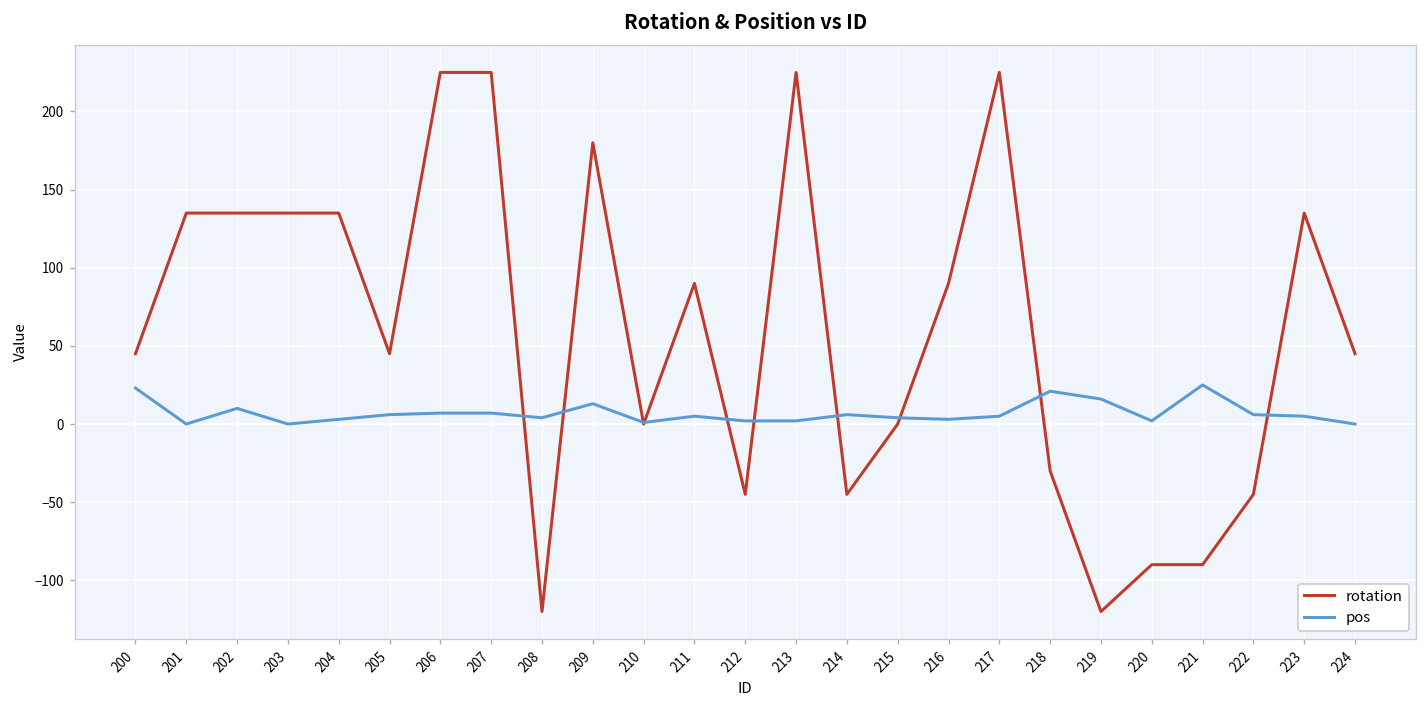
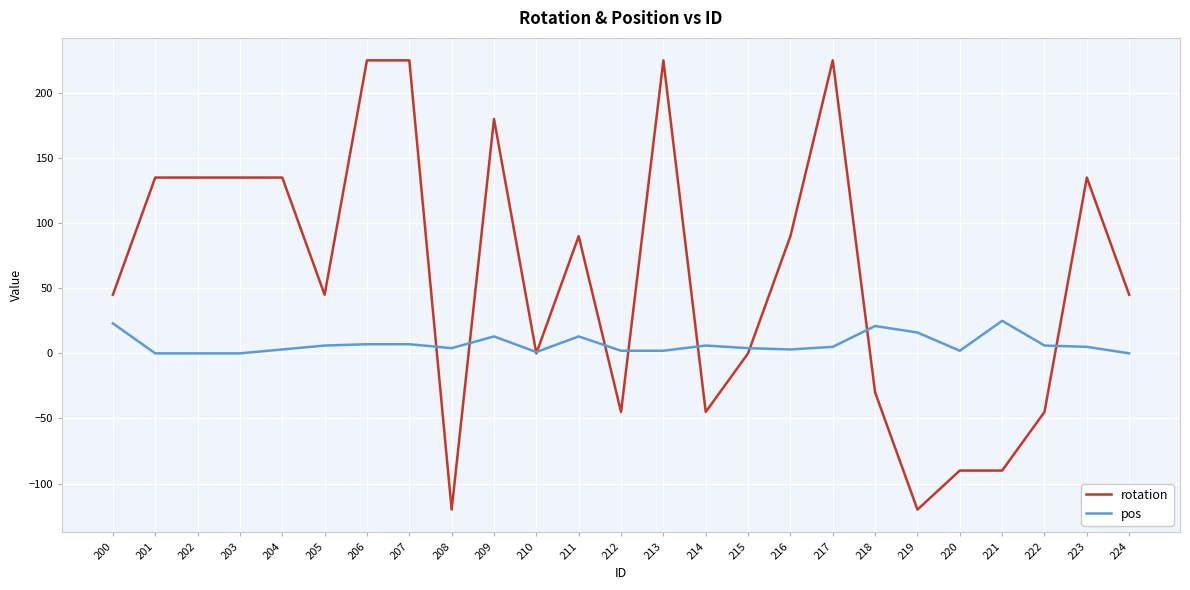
  {
    "rotation": {
      "200": 45,
      "201": 135,
      "202": 135,
      "203": 135,
      "204": 135,
      "205": 45,
      "206": 225,
      "207": 225,
      "208": -120,
      "209": 180,
      "211": 90,
      "212": -45,
      "213": 225,
      "214": -45,
      "215": 0,
      "216": 90,
      "217": 225,
      "218": -30,
      "219": -120,
      "220": -90,
      "221": -90,
      "222": -45,
      "223": 135,
      "224": 45
    },
    "pos": {
      "200": 23,
      "201": 0,
-     "202": 10,
+     "202": 0,
      "203": 0,
      "204": 3,
      "205": 6,
      "206": 7,
      "207": 7,
      "208": 4,
      "209": 13,
-     "211": 5,
+     "211": 13,
      "212": 2,
      "213": 2,
      "214": 6,
      "215": 4,
      "216": 3,
      "217": 5,
      "218": 21,
      "219": 16,
      "220": 2,
      "221": 25,
      "222": 6,
      "223": 5,
      "224": 0
    }
  }
